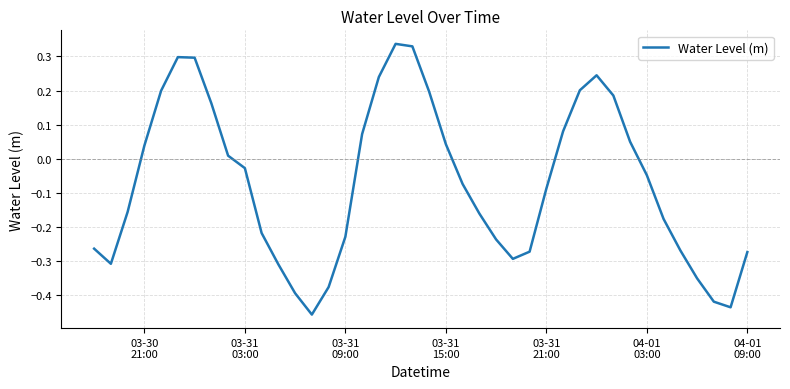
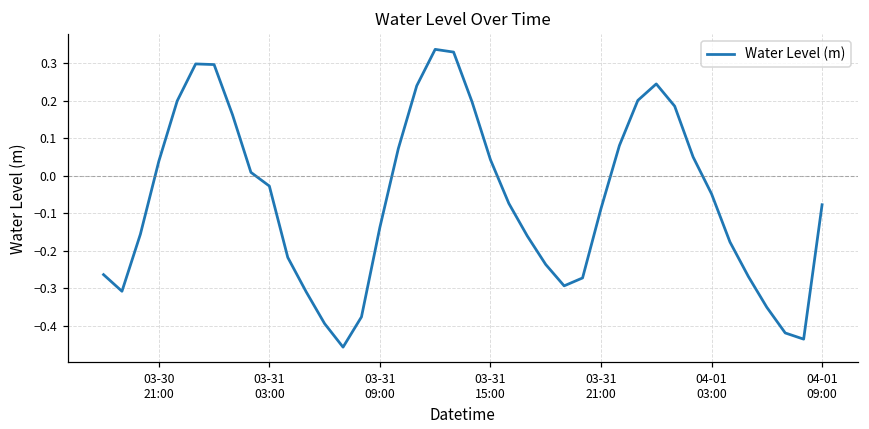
  {
    "03-30 21:00": 0.04,
    "03-31 03:00": -0.03,
-   "03-31 09:00": -0.23,
+   "03-31 09:00": -0.14,
    "03-31 15:00": 0.04,
    "03-31 21:00": -0.09,
    "04-01 03:00": -0.05,
-   "04-01 09:00": -0.27
+   "04-01 09:00": -0.08
  }
